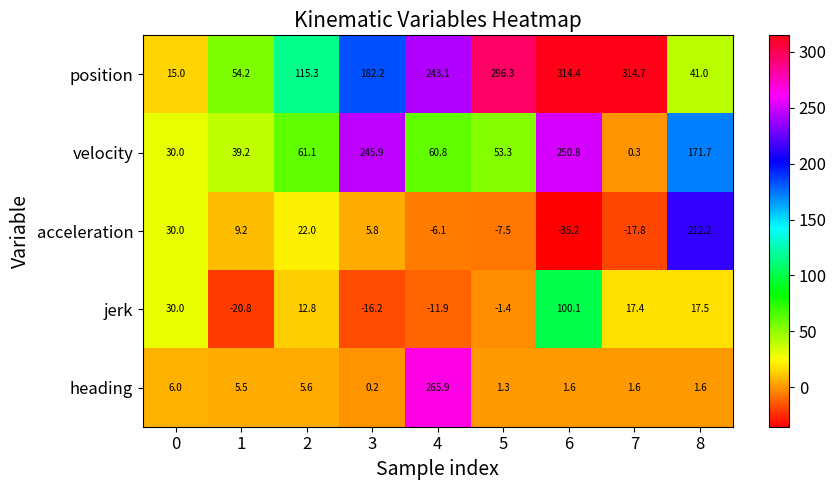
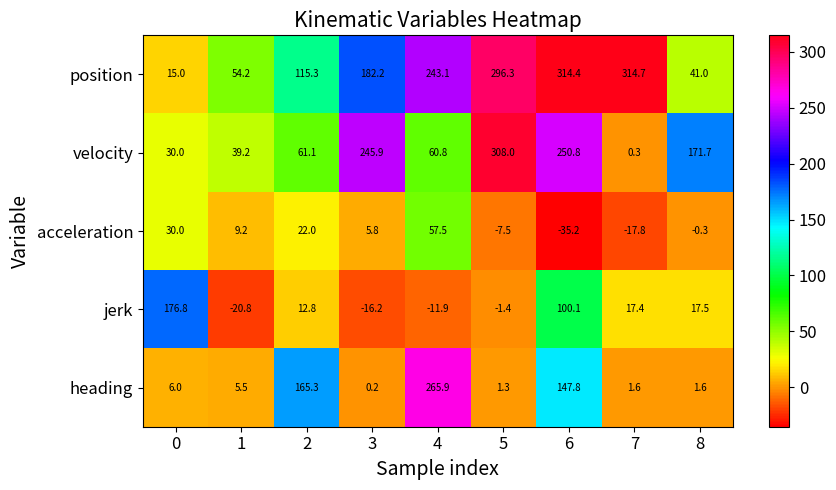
  {
    "position": {
      "0": 15.0,
      "1": 54.2,
      "2": 115.3,
      "3": 182.2,
      "4": 243.1,
      "5": 296.3,
      "6": 314.4,
      "7": 314.7,
      "8": 41.0
    },
    "velocity": {
      "0": 30.0,
      "1": 39.2,
      "2": 61.1,
      "3": 245.9,
      "4": 60.8,
-     "5": 53.3,
+     "5": 308.0,
      "6": 250.8,
      "7": 0.3,
      "8": 171.7
    },
    "acceleration": {
      "0": 30.0,
      "1": 9.2,
      "2": 22.0,
      "3": 5.8,
-     "4": -6.1,
+     "4": 57.5,
      "5": -7.5,
      "6": -35.2,
      "7": -17.8,
-     "8": 212.2
+     "8": -0.3
    },
    "jerk": {
-     "0": 30.0,
+     "0": 176.8,
      "1": -20.8,
      "2": 12.8,
      "3": -16.2,
      "4": -11.9,
      "5": -1.4,
      "6": 100.1,
      "7": 17.4,
      "8": 17.5
    },
    "heading": {
      "0": 6.0,
      "1": 5.5,
-     "2": 5.6,
+     "2": 165.3,
      "3": 0.2,
      "4": 265.9,
      "5": 1.3,
-     "6": 1.6,
+     "6": 147.8,
      "7": 1.6,
      "8": 1.6
    }
  }
